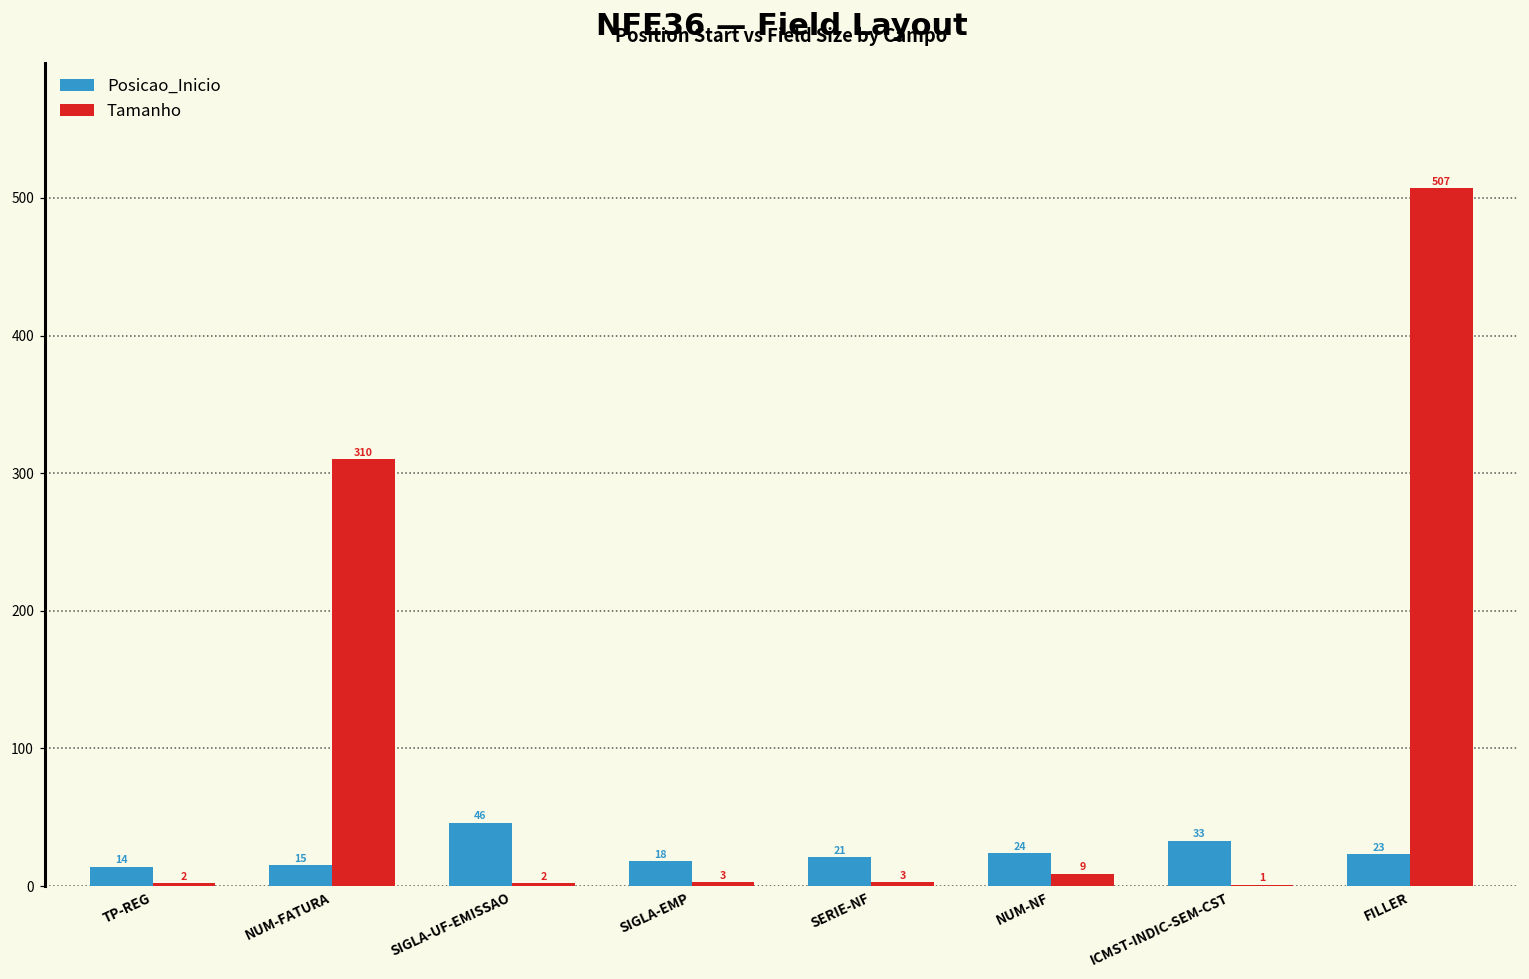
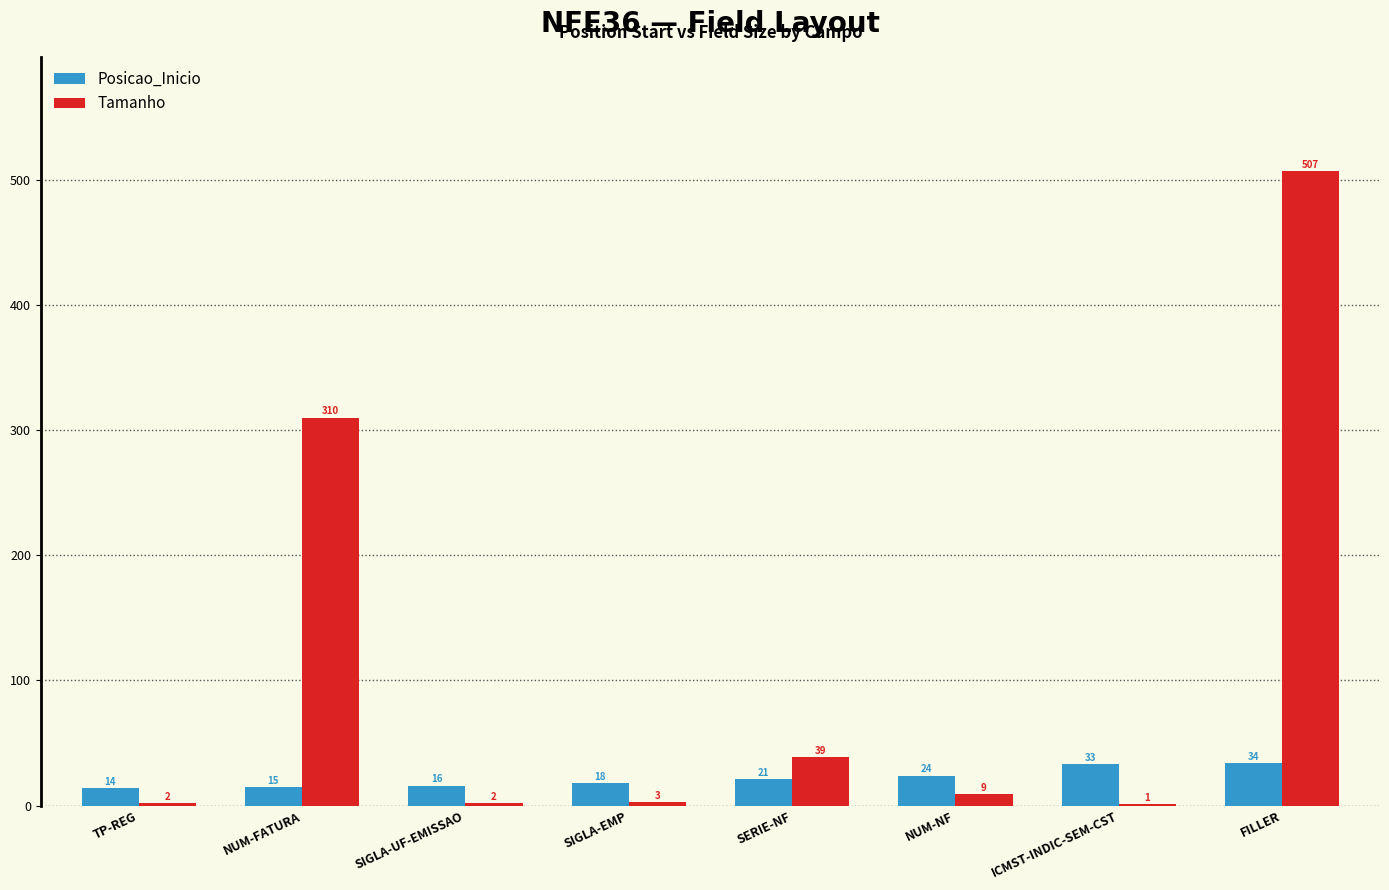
  {
    "Posicao_Inicio": {
      "TP-REG": 14,
      "NUM-FATURA": 15,
-     "SIGLA-UF-EMISSAO": 46,
+     "SIGLA-UF-EMISSAO": 16,
      "SIGLA-EMP": 18,
      "SERIE-NF": 21,
      "NUM-NF": 24,
      "ICMST-INDIC-SEM-CST": 33,
-     "FILLER": 23
+     "FILLER": 34
    },
    "Tamanho": {
      "TP-REG": 2,
      "NUM-FATURA": 310,
      "SIGLA-UF-EMISSAO": 2,
      "SIGLA-EMP": 3,
-     "SERIE-NF": 3,
+     "SERIE-NF": 39,
      "NUM-NF": 9,
      "ICMST-INDIC-SEM-CST": 1,
      "FILLER": 507
    }
  }
